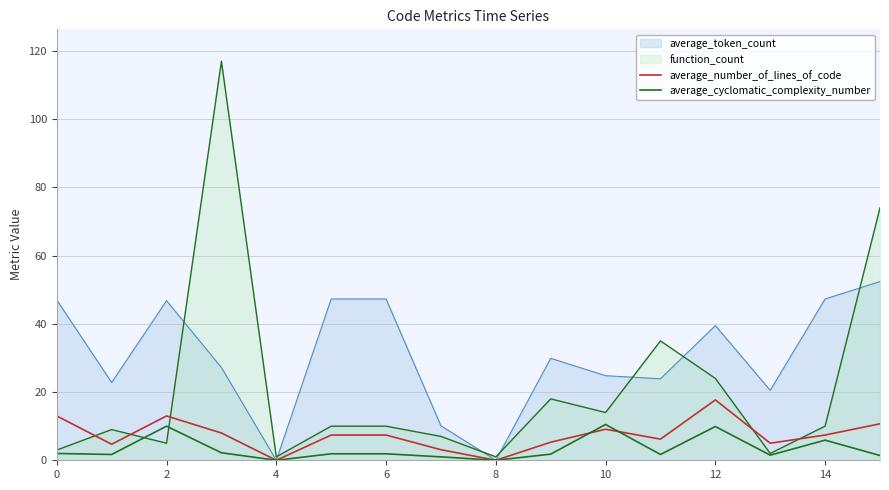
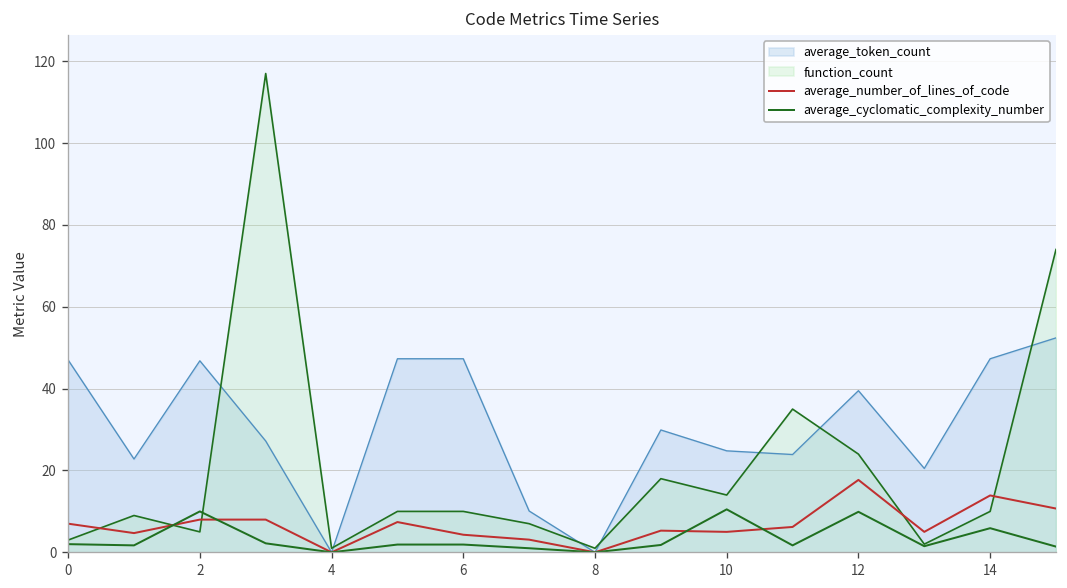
  {
    "average_number_of_lines_of_code": {
-     "0": 13,
-     "2": 13,
-     "6": 7,
-     "10": 9,
+     "0": 7,
+     "2": 8,
+     "6": 4,
+     "10": 5,
      "12": 18,
-     "14": 7
+     "14": 14
    },
    "average_cyclomatic_complexity_number": {
      "0": 2,
      "2": 10,
      "6": 2,
      "10": 11,
      "12": 10,
      "14": 6
    }
  }
